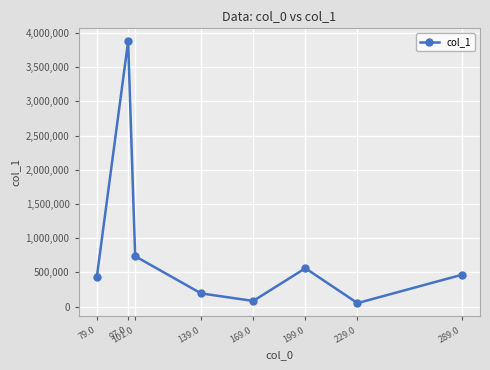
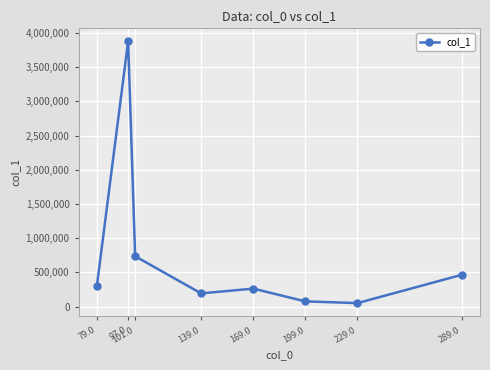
  {
-   "79.0": "400,000",
+   "79.0": "300,000",
    "97.0": "3,900,000",
    "101.0": "700,000",
    "139.0": "200,000",
-   "169.0": "100,000",
-   "199.0": "600,000",
+   "169.0": "300,000",
+   "199.0": "100,000",
    "229.0": "0",
    "289.0": "500,000"
  }
